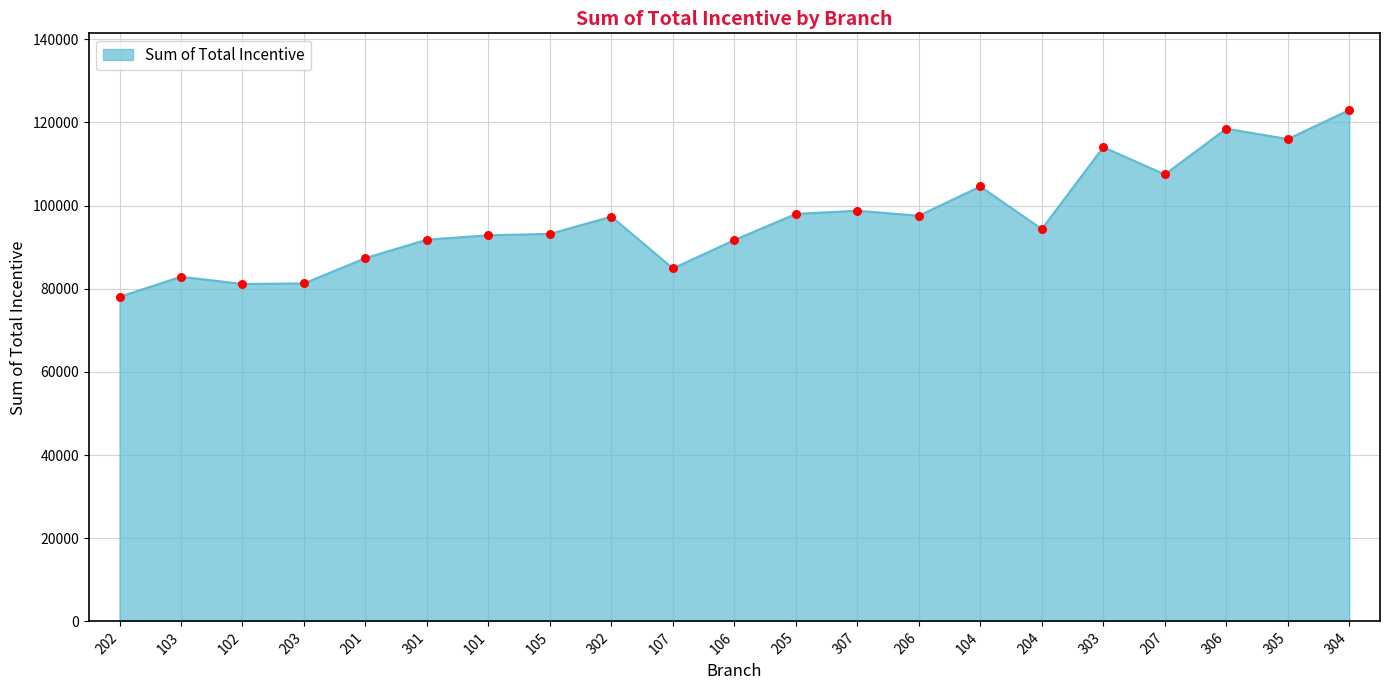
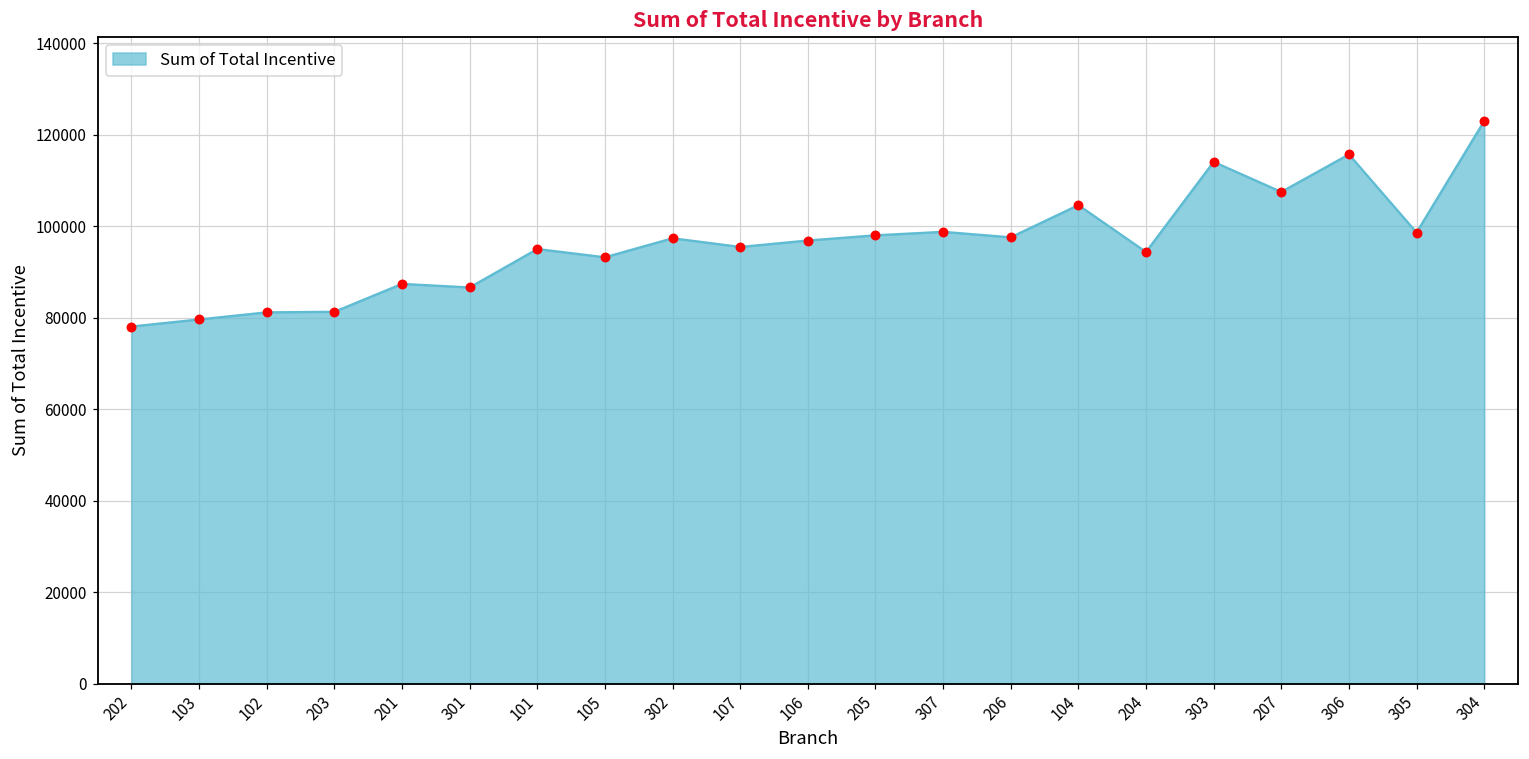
  {
    "202": 78000,
-   "103": 83000,
+   "103": 80000,
    "102": 81000,
    "203": 81000,
    "201": 87000,
-   "301": 92000,
-   "101": 93000,
+   "301": 87000,
+   "101": 95000,
    "105": 93000,
    "302": 97000,
-   "107": 85000,
-   "106": 92000,
+   "107": 95000,
+   "106": 97000,
    "205": 98000,
    "307": 99000,
    "206": 98000,
    "104": 105000,
    "204": 94000,
    "303": 114000,
    "207": 107000,
-   "306": 118000,
-   "305": 116000,
+   "306": 116000,
+   "305": 99000,
    "304": 123000
  }
